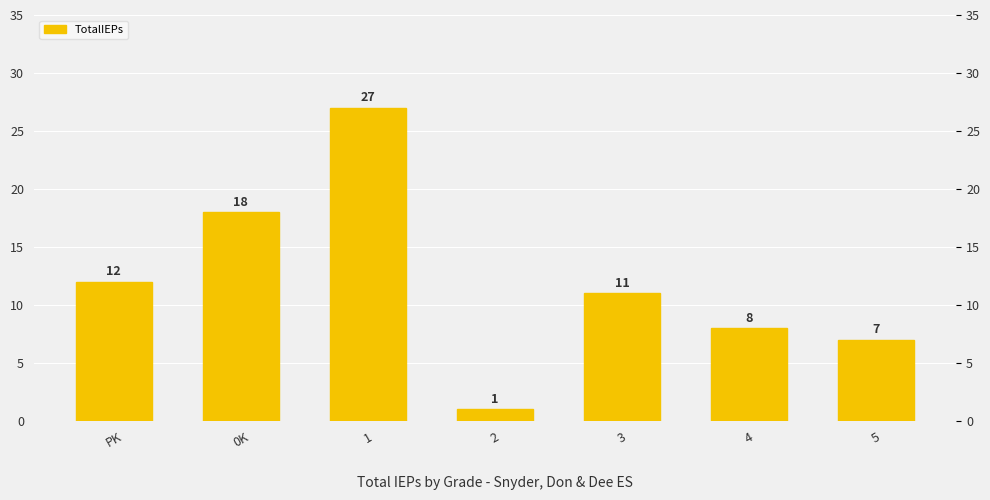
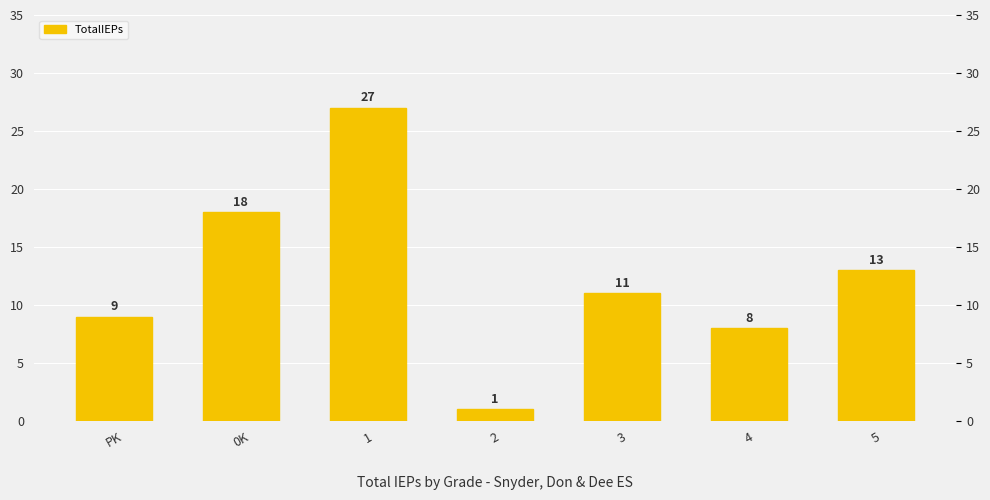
  {
-   "PK": 12,
+   "PK": 9,
    "0K": 18,
    "1": 27,
    "2": 1,
    "3": 11,
    "4": 8,
-   "5": 7
+   "5": 13
  }
